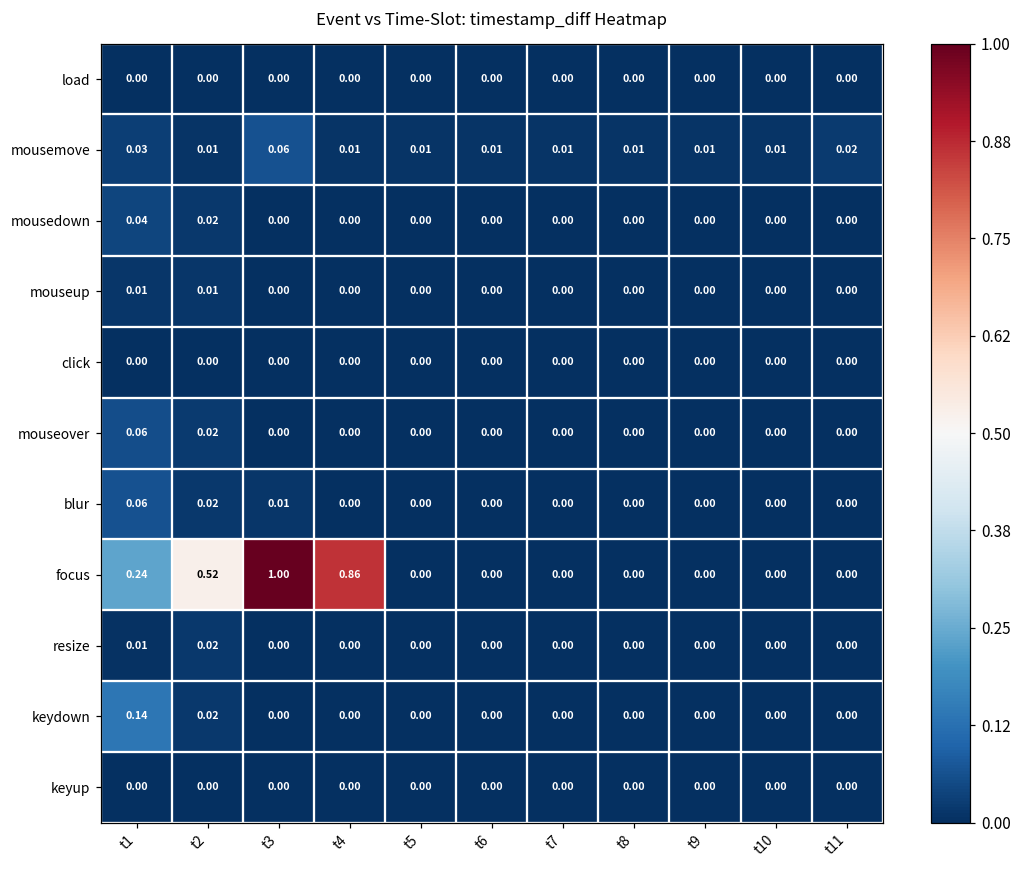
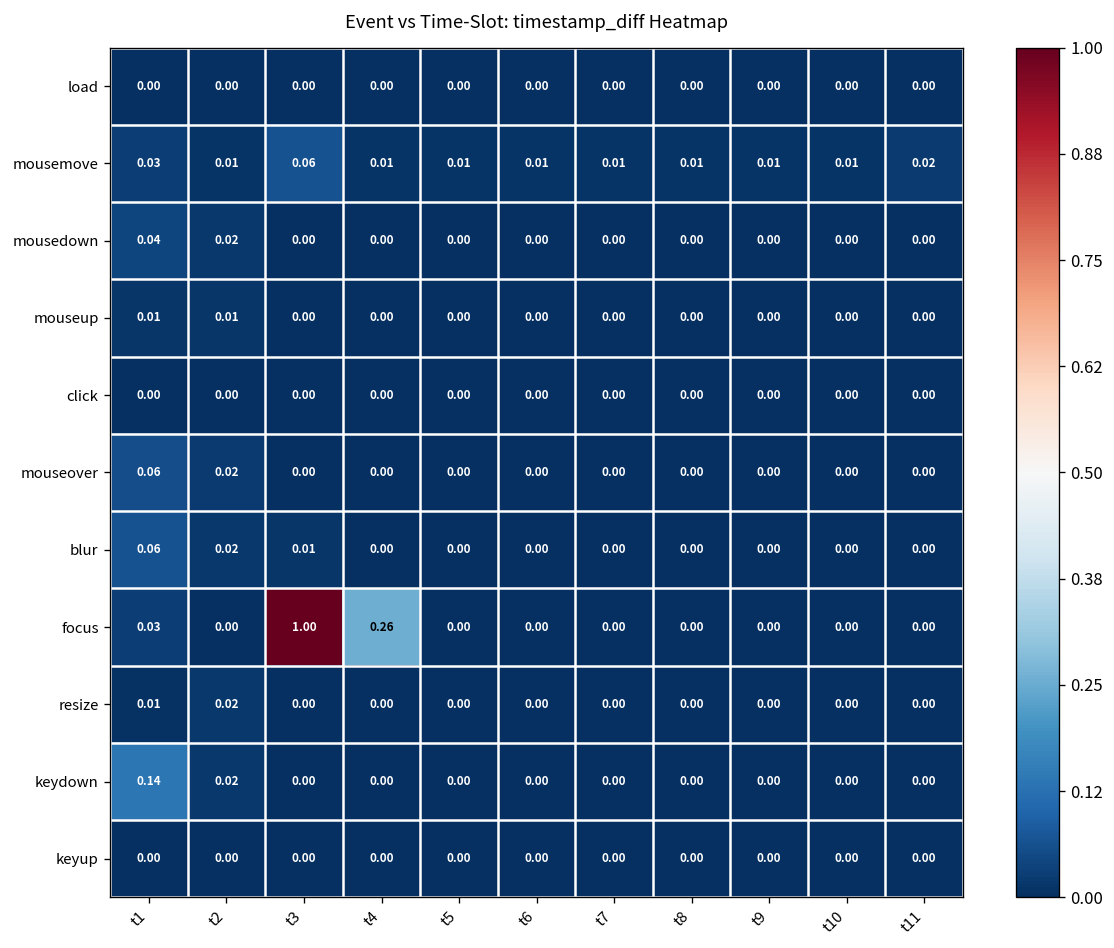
  {
    "load": {
      "t1": 0.00,
      "t2": 0.00,
      "t3": 0.00,
      "t4": 0.00,
      "t5": 0.00,
      "t6": 0.00,
      "t7": 0.00,
      "t8": 0.00,
      "t9": 0.00,
      "t10": 0.00,
      "t11": 0.00
    },
    "mousemove": {
      "t1": 0.03,
      "t2": 0.01,
      "t3": 0.06,
      "t4": 0.01,
      "t5": 0.01,
      "t6": 0.01,
      "t7": 0.01,
      "t8": 0.01,
      "t9": 0.01,
      "t10": 0.01,
      "t11": 0.02
    },
    "mousedown": {
      "t1": 0.04,
      "t2": 0.02,
      "t3": 0.00,
      "t4": 0.00,
      "t5": 0.00,
      "t6": 0.00,
      "t7": 0.00,
      "t8": 0.00,
      "t9": 0.00,
      "t10": 0.00,
      "t11": 0.00
    },
    "mouseup": {
      "t1": 0.01,
      "t2": 0.01,
      "t3": 0.00,
      "t4": 0.00,
      "t5": 0.00,
      "t6": 0.00,
      "t7": 0.00,
      "t8": 0.00,
      "t9": 0.00,
      "t10": 0.00,
      "t11": 0.00
    },
    "click": {
      "t1": 0.00,
      "t2": 0.00,
      "t3": 0.00,
      "t4": 0.00,
      "t5": 0.00,
      "t6": 0.00,
      "t7": 0.00,
      "t8": 0.00,
      "t9": 0.00,
      "t10": 0.00,
      "t11": 0.00
    },
    "mouseover": {
      "t1": 0.06,
      "t2": 0.02,
      "t3": 0.00,
      "t4": 0.00,
      "t5": 0.00,
      "t6": 0.00,
      "t7": 0.00,
      "t8": 0.00,
      "t9": 0.00,
      "t10": 0.00,
      "t11": 0.00
    },
    "blur": {
      "t1": 0.06,
      "t2": 0.02,
      "t3": 0.01,
      "t4": 0.00,
      "t5": 0.00,
      "t6": 0.00,
      "t7": 0.00,
      "t8": 0.00,
      "t9": 0.00,
      "t10": 0.00,
      "t11": 0.00
    },
    "focus": {
-     "t1": 0.24,
-     "t2": 0.52,
+     "t1": 0.03,
+     "t2": 0.00,
      "t3": 1.00,
-     "t4": 0.86,
+     "t4": 0.26,
      "t5": 0.00,
      "t6": 0.00,
      "t7": 0.00,
      "t8": 0.00,
      "t9": 0.00,
      "t10": 0.00,
      "t11": 0.00
    },
    "resize": {
      "t1": 0.01,
      "t2": 0.02,
      "t3": 0.00,
      "t4": 0.00,
      "t5": 0.00,
      "t6": 0.00,
      "t7": 0.00,
      "t8": 0.00,
      "t9": 0.00,
      "t10": 0.00,
      "t11": 0.00
    },
    "keydown": {
      "t1": 0.14,
      "t2": 0.02,
      "t3": 0.00,
      "t4": 0.00,
      "t5": 0.00,
      "t6": 0.00,
      "t7": 0.00,
      "t8": 0.00,
      "t9": 0.00,
      "t10": 0.00,
      "t11": 0.00
    },
    "keyup": {
      "t1": 0.00,
      "t2": 0.00,
      "t3": 0.00,
      "t4": 0.00,
      "t5": 0.00,
      "t6": 0.00,
      "t7": 0.00,
      "t8": 0.00,
      "t9": 0.00,
      "t10": 0.00,
      "t11": 0.00
    }
  }
